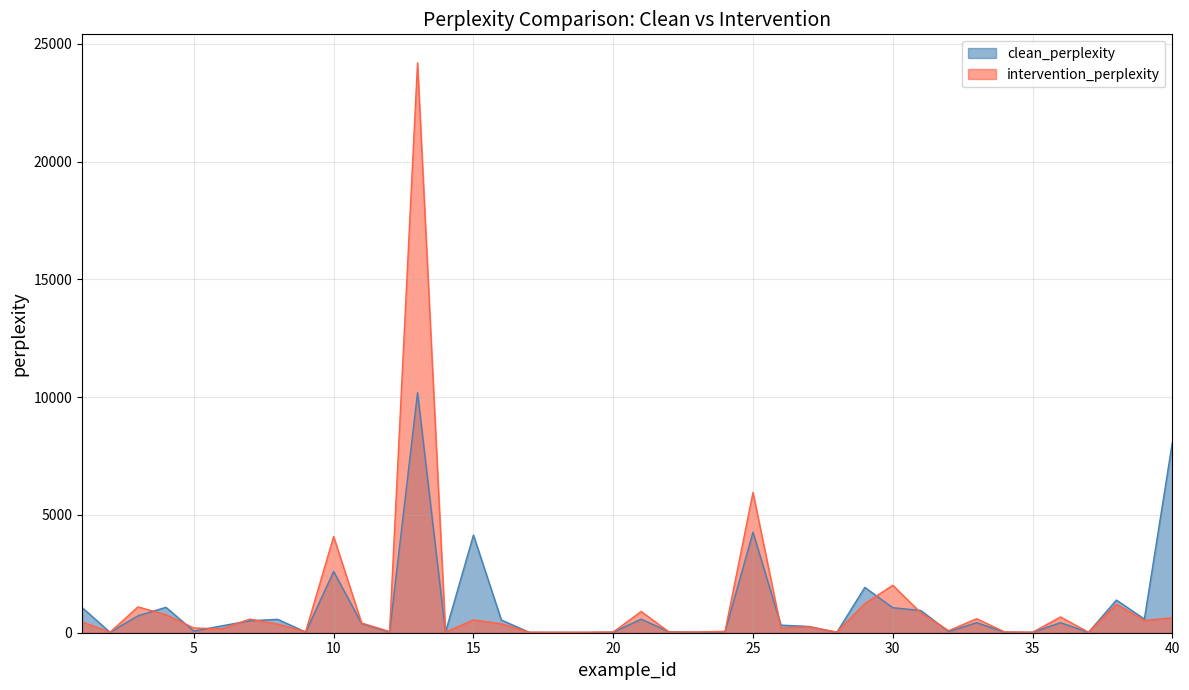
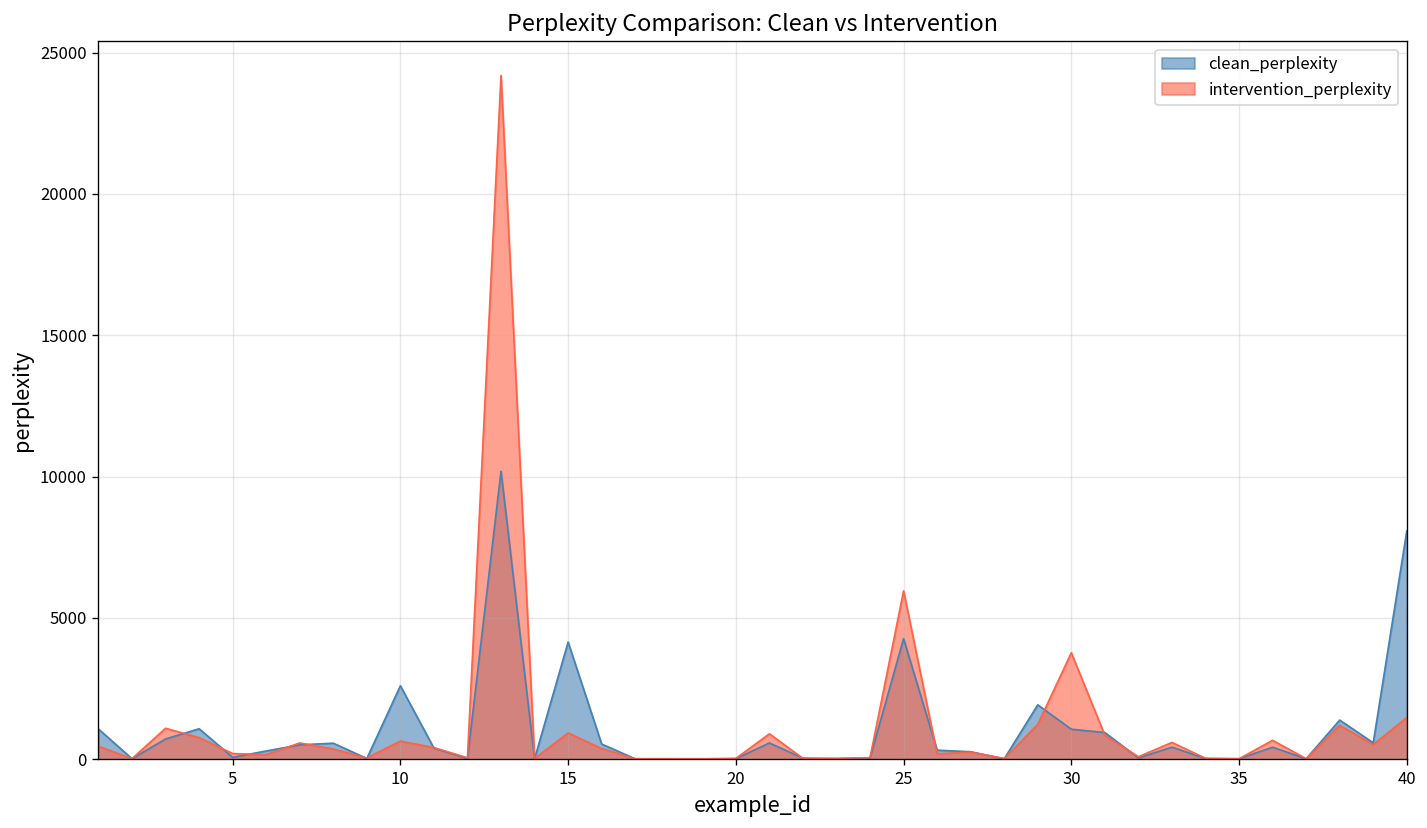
  {
    "clean_perplexity": {
      "5": 100,
      "10": 2600,
      "15": 4100,
      "25": 4300,
      "30": 1100,
      "40": 8100
    },
    "intervention_perplexity": {
      "5": 200,
-     "10": 4100,
-     "15": 500,
+     "10": 600,
+     "15": 900,
      "25": 6000,
-     "30": 2000,
-     "40": 600
+     "30": 3800,
+     "40": 1500
    }
  }
